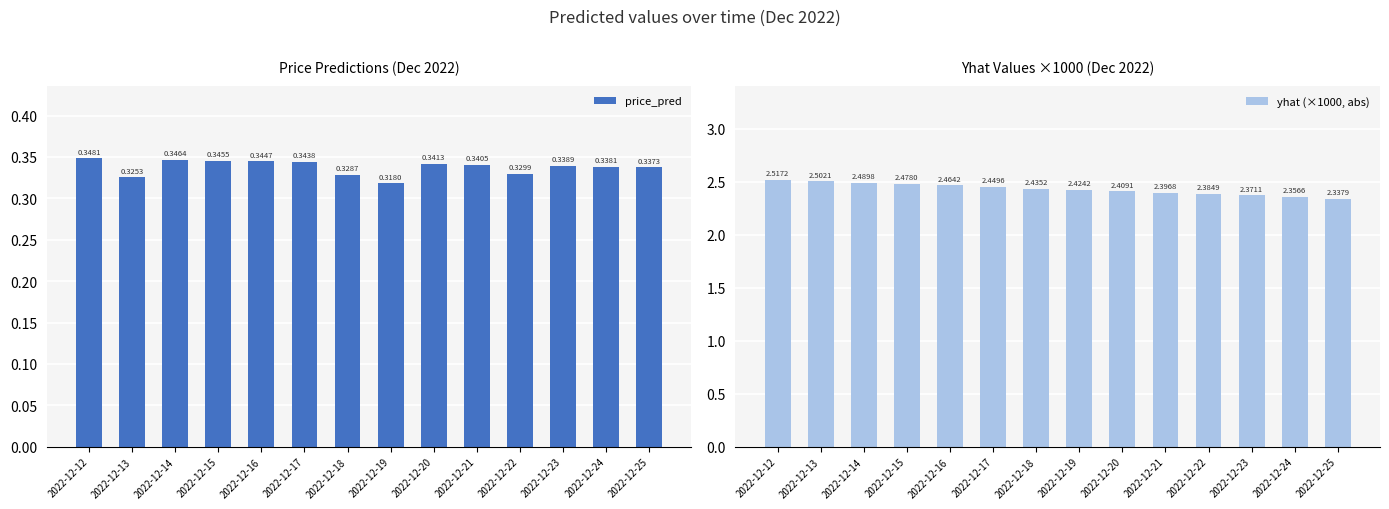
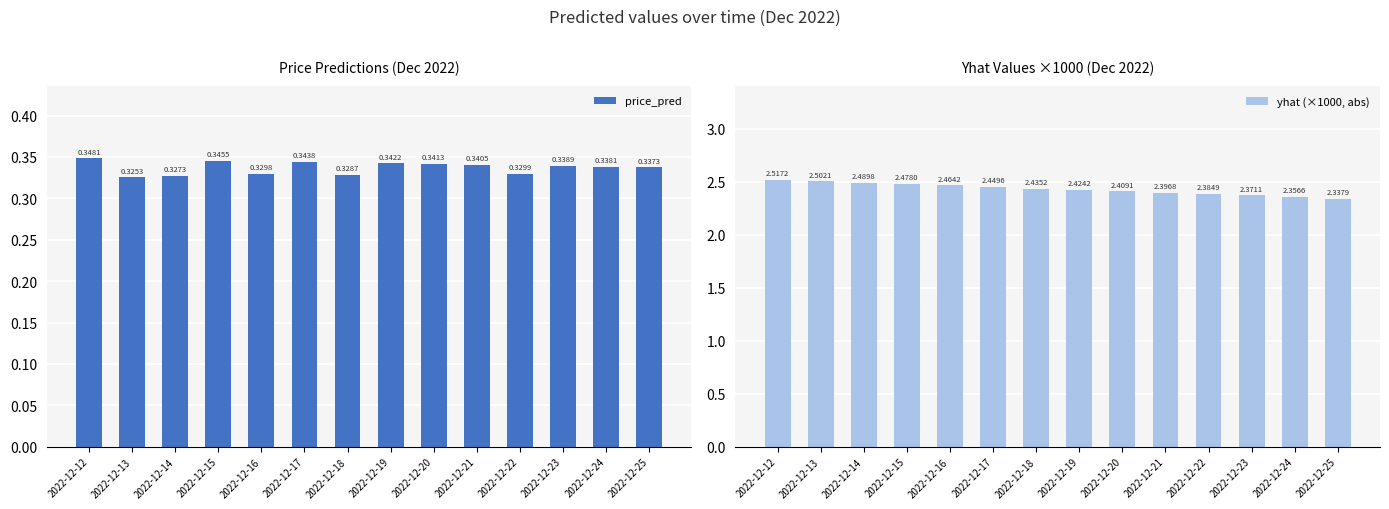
  {
    "Price Predictions (Dec 2022)": {
      "2022-12-12": 0.3481,
      "2022-12-13": 0.3253,
-     "2022-12-14": 0.3464,
+     "2022-12-14": 0.3273,
      "2022-12-15": 0.3455,
-     "2022-12-16": 0.3447,
+     "2022-12-16": 0.3298,
      "2022-12-17": 0.3438,
      "2022-12-18": 0.3287,
-     "2022-12-19": 0.3180,
+     "2022-12-19": 0.3422,
      "2022-12-20": 0.3413,
      "2022-12-21": 0.3405,
      "2022-12-22": 0.3299,
      "2022-12-23": 0.3389,
      "2022-12-24": 0.3381,
      "2022-12-25": 0.3373
    },
    "Yhat Values ×1000 (Dec 2022)": {
      "2022-12-12": 2.5172,
      "2022-12-13": 2.5021,
      "2022-12-14": 2.4898,
      "2022-12-15": 2.4780,
      "2022-12-16": 2.4642,
      "2022-12-17": 2.4496,
      "2022-12-18": 2.4352,
      "2022-12-19": 2.4242,
      "2022-12-20": 2.4091,
      "2022-12-21": 2.3968,
      "2022-12-22": 2.3849,
      "2022-12-23": 2.3711,
      "2022-12-24": 2.3566,
      "2022-12-25": 2.3379
    }
  }
